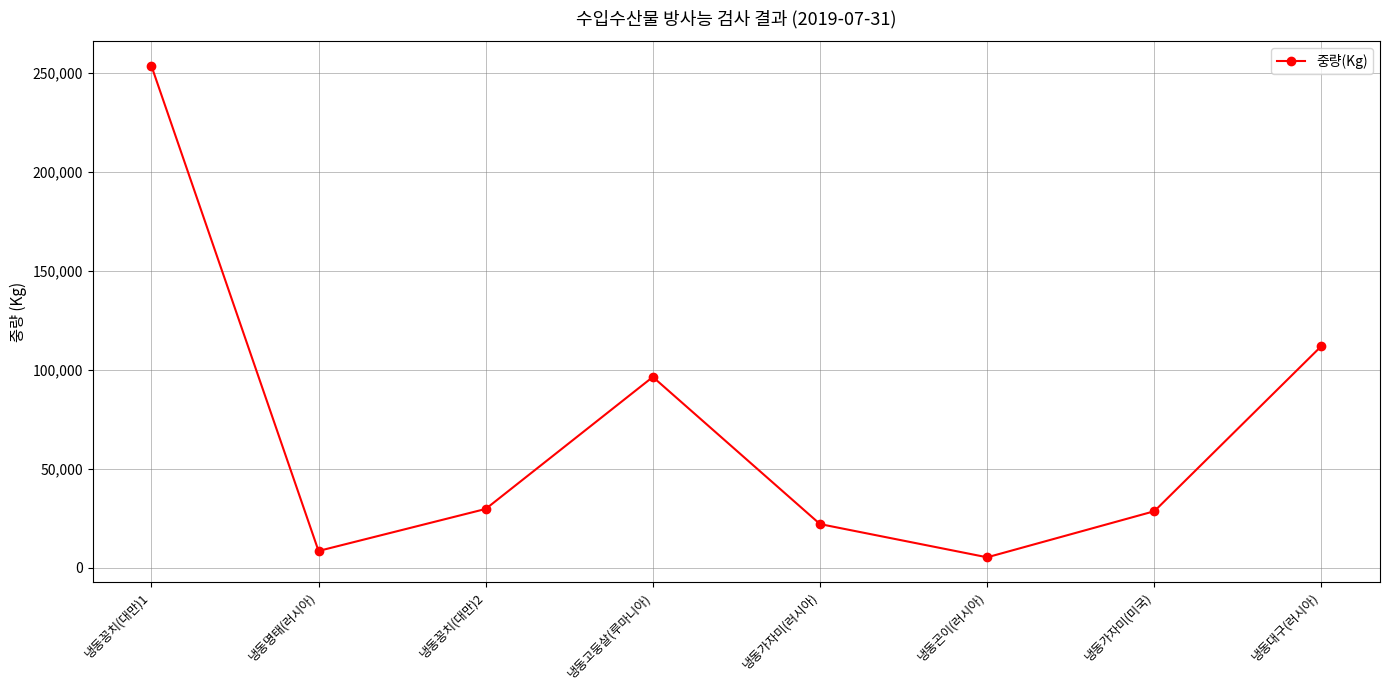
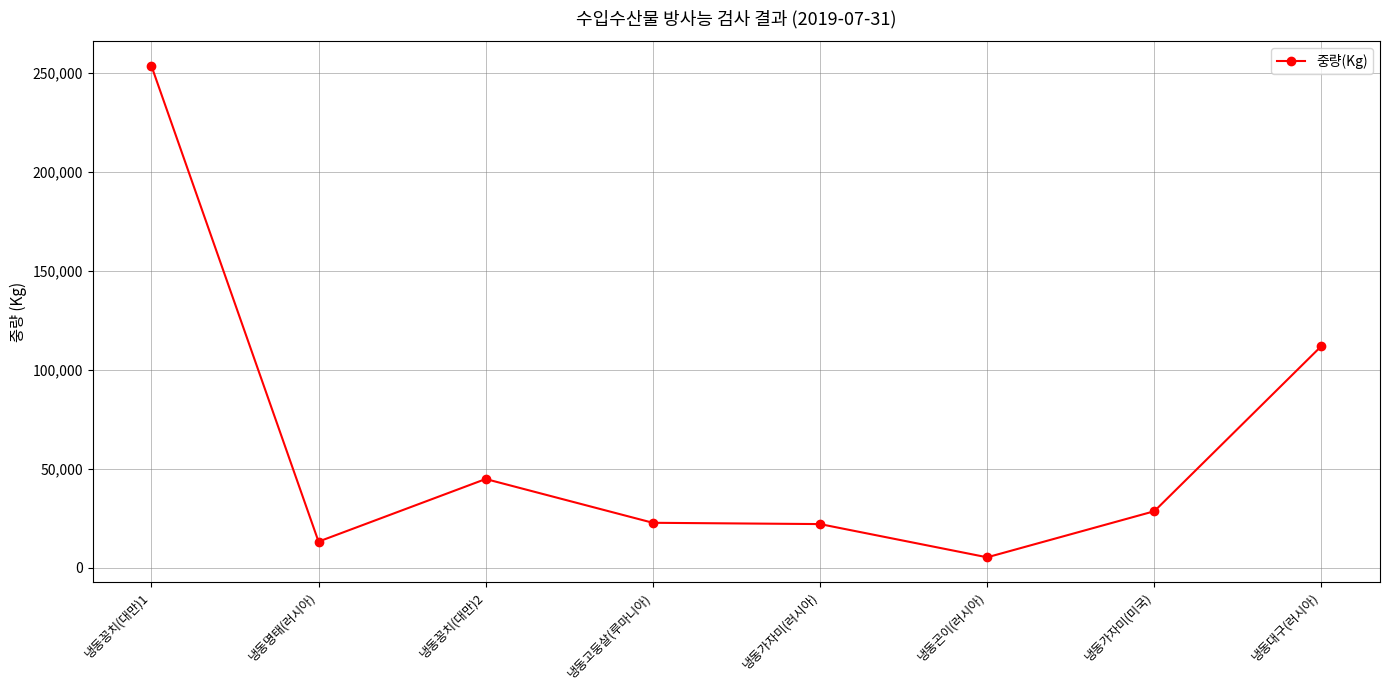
  {
    "냉동꽁치(대만)1": "254,000",
-   "냉동명태(러시아)": "8,000",
-   "냉동꽁치(대만)2": "30,000",
-   "냉동고둥살(루마니아)": "96,000",
+   "냉동명태(러시아)": "13,000",
+   "냉동꽁치(대만)2": "45,000",
+   "냉동고둥살(루마니아)": "23,000",
    "냉동가자미(러시아)": "22,000",
    "냉동곤이(러시아)": "5,000",
    "냉동가자미(미국)": "29,000",
    "냉동대구(러시아)": "112,000"
  }
